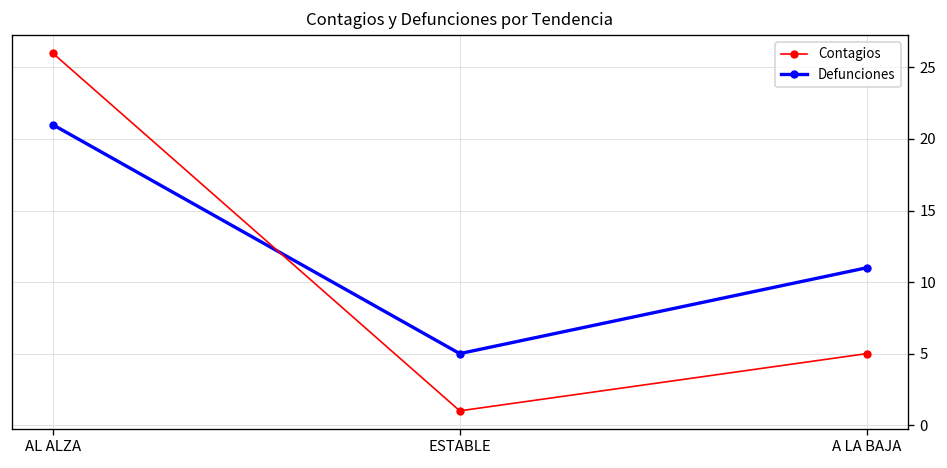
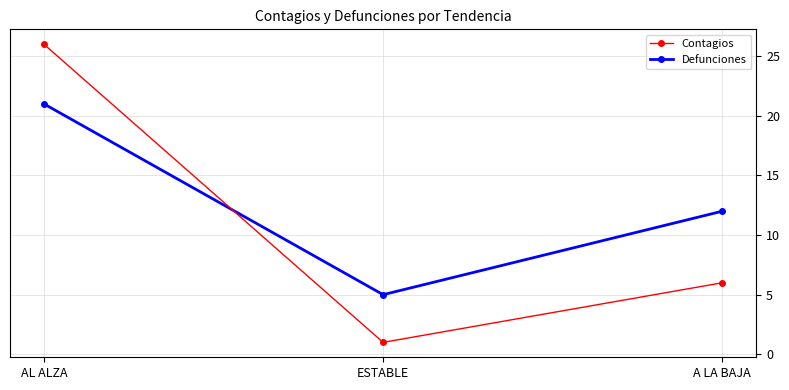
  {
    "Contagios": {
      "AL ALZA": 26,
      "ESTABLE": 1,
-     "A LA BAJA": 5
+     "A LA BAJA": 6
    },
    "Defunciones": {
      "AL ALZA": 21,
      "ESTABLE": 5,
-     "A LA BAJA": 11
+     "A LA BAJA": 12
    }
  }
